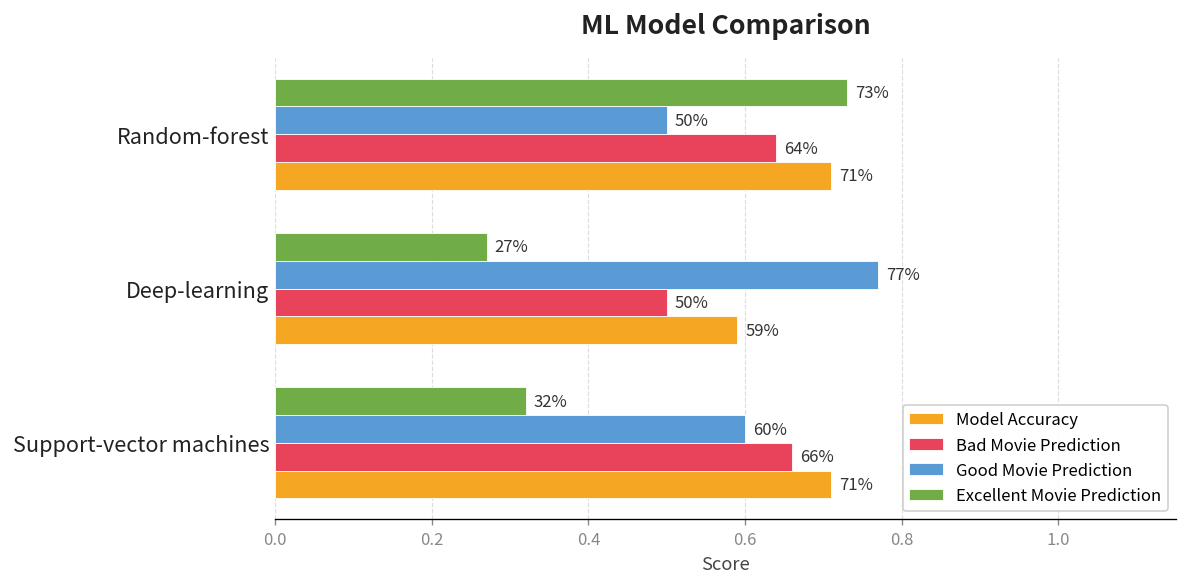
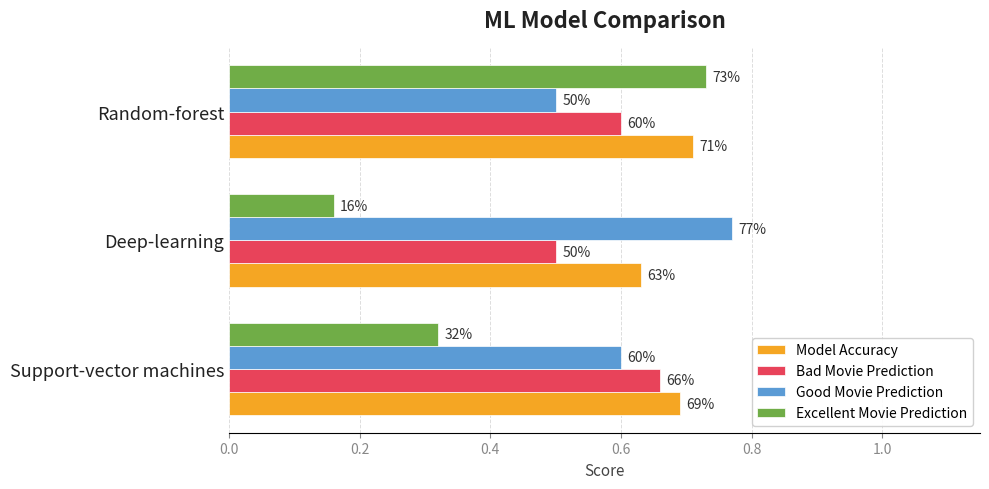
  {
    "Model Accuracy": {
      "Random-forest": "71%",
-     "Deep-learning": "59%",
-     "Support-vector machines": "71%"
+     "Deep-learning": "63%",
+     "Support-vector machines": "69%"
    },
    "Bad Movie Prediction": {
-     "Random-forest": "64%",
+     "Random-forest": "60%",
      "Deep-learning": "50%",
      "Support-vector machines": "66%"
    },
    "Good Movie Prediction": {
      "Random-forest": "50%",
      "Deep-learning": "77%",
      "Support-vector machines": "60%"
    },
    "Excellent Movie Prediction": {
      "Random-forest": "73%",
-     "Deep-learning": "27%",
+     "Deep-learning": "16%",
      "Support-vector machines": "32%"
    }
  }
